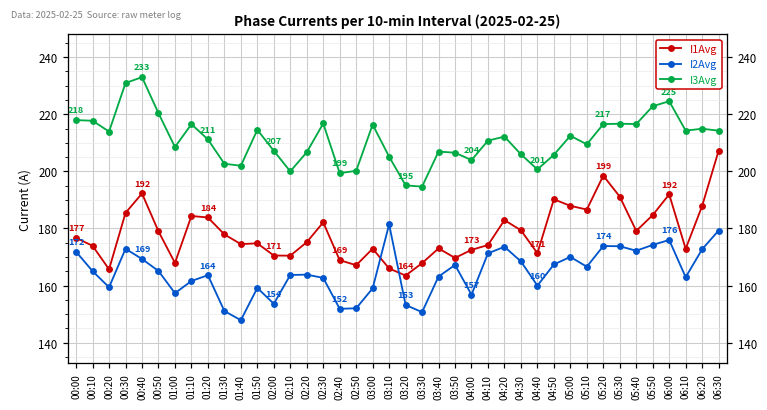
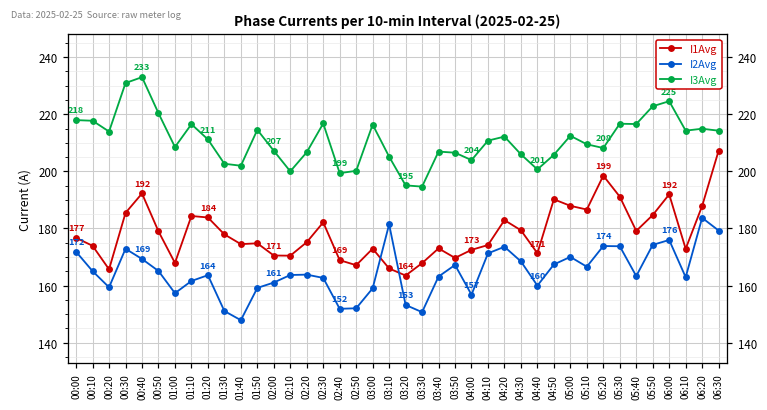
  {
    "I1Avg": {
      "00:00": 177,
      "00:40": 192,
      "01:20": 184,
      "02:00": 171,
      "02:40": 169,
      "03:20": 164,
      "04:00": 173,
      "04:40": 171,
      "05:20": 199,
      "06:00": 192
    },
    "I2Avg": {
      "00:40": 169,
      "01:20": 164,
-     "02:00": 154,
+     "02:00": 161,
      "02:40": 152,
      "03:20": 153,
      "04:00": 157,
      "04:40": 160,
      "05:20": 174,
-     "05:40": 172,
+     "05:40": 163,
      "06:00": 176,
-     "06:20": 173
+     "06:20": 184
    },
    "I3Avg": {
      "00:00": 218,
      "00:40": 233,
      "01:20": 211,
      "02:00": 207,
      "02:40": 199,
      "03:20": 195,
      "04:00": 204,
      "04:40": 201,
-     "05:20": 217
+     "05:20": 208
    }
  }
